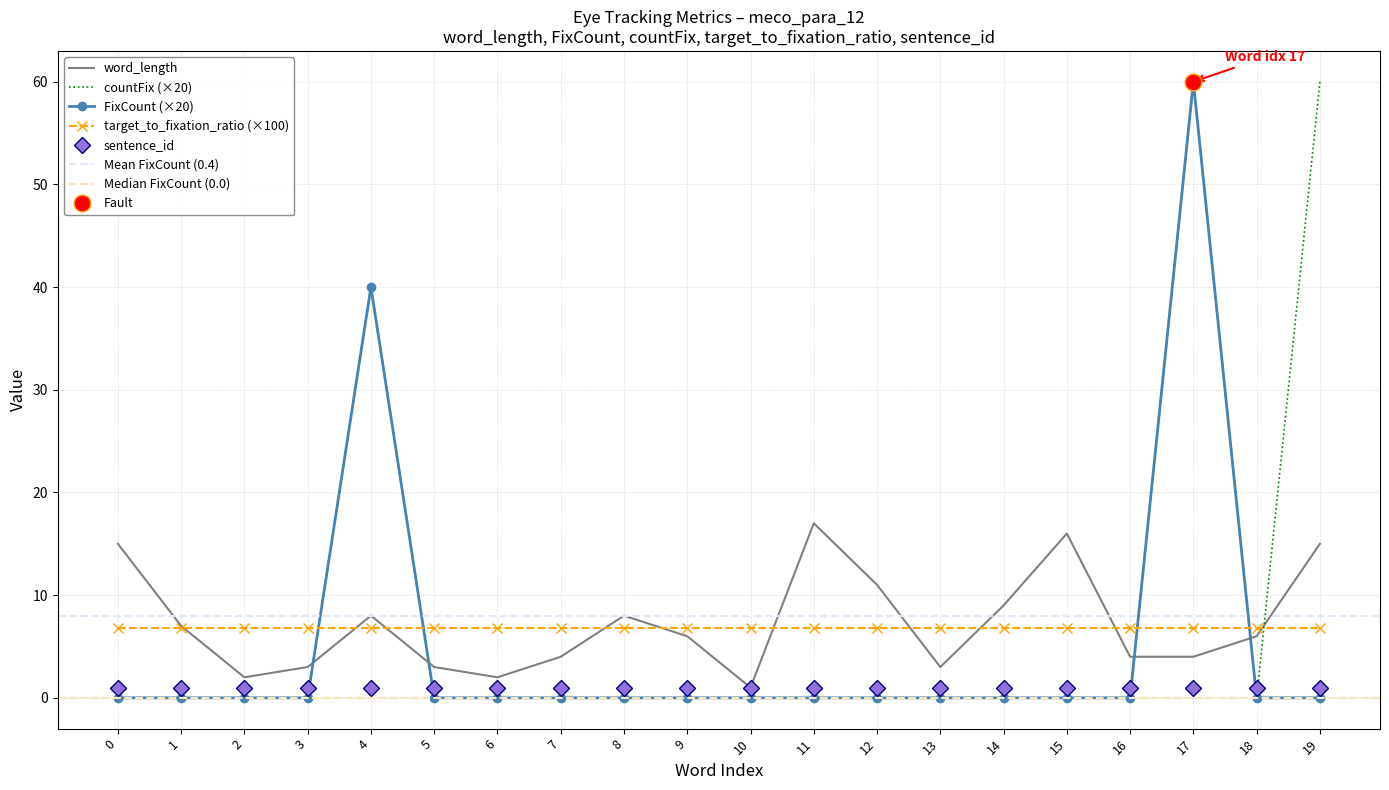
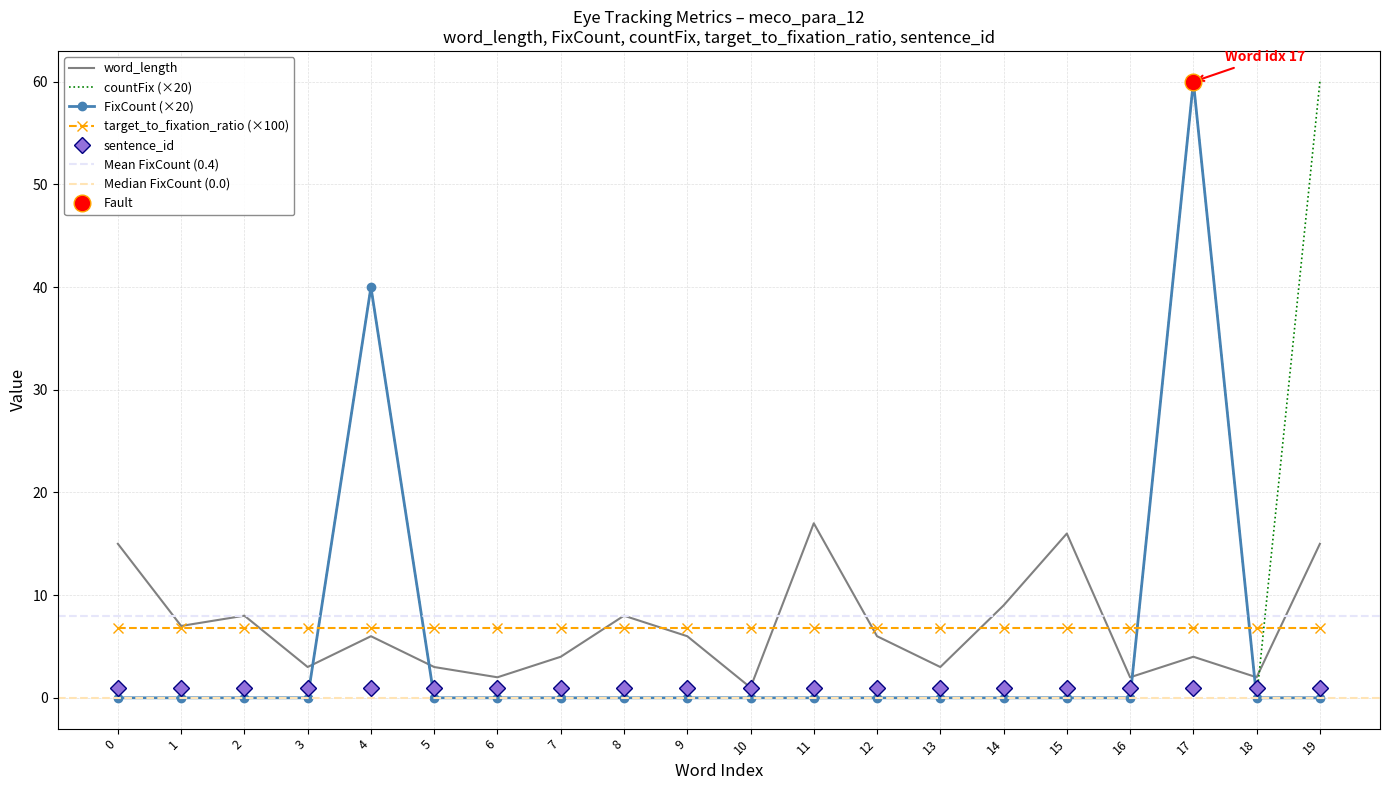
  {
    "word_length": {
      "0": 15,
-     "2": 2,
+     "2": 8,
      "3": 3,
-     "4": 8,
+     "4": 6,
      "5": 3,
      "6": 2,
      "7": 4,
      "8": 8,
      "9": 6,
      "11": 17,
-     "12": 11,
+     "12": 6,
      "13": 3,
      "14": 9,
      "15": 16,
-     "16": 4,
+     "16": 2,
      "17": 4,
-     "18": 6,
+     "18": 2,
      "19": 15
    },
    "countFix (×20)": {
      "19": 60
    },
    "FixCount (×20)": {
      "19": 0
    },
    "target_to_fixation_ratio (×100)": {
      "0": 7,
      "2": 7,
      "3": 7,
      "4": 7,
      "5": 7,
      "6": 7,
      "7": 7,
      "8": 7,
      "9": 7,
      "10": 7,
      "11": 7,
      "12": 7,
      "13": 7,
      "14": 7,
      "15": 7,
      "16": 7,
      "17": 7,
      "18": 7,
      "19": 7
    },
    "sentence_id": {
      "0": 1,
      "1": 1,
      "2": 1,
      "3": 1,
      "4": 1,
      "5": 1,
      "6": 1,
      "7": 1,
      "8": 1,
      "9": 1,
      "11": 1,
      "12": 1,
      "13": 1,
      "14": 1,
      "15": 1,
      "16": 1,
      "17": 1,
      "18": 1,
      "19": 1
    }
  }
